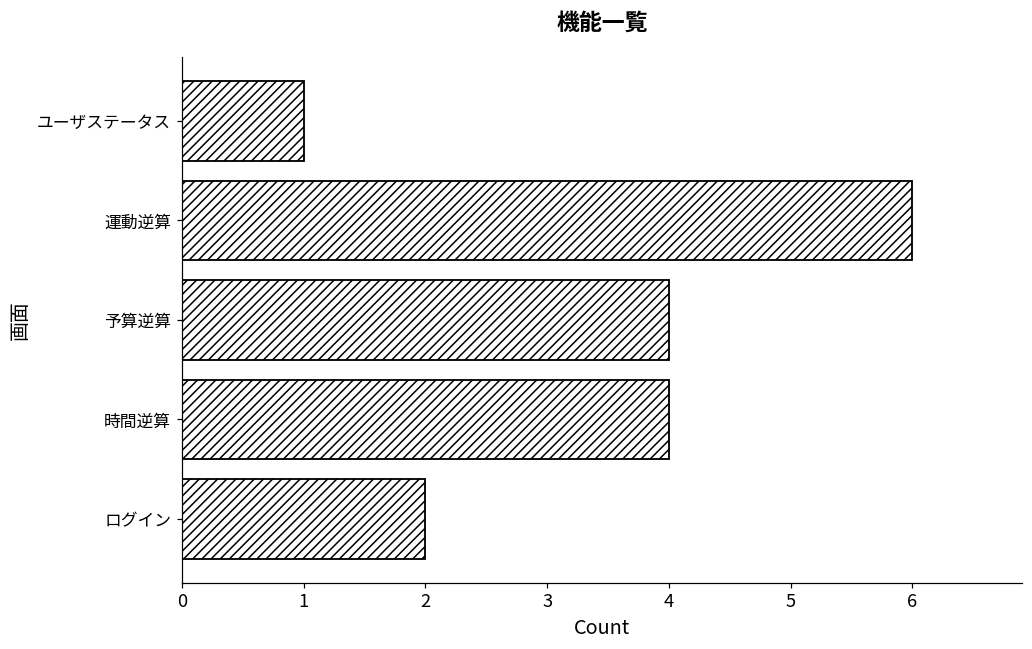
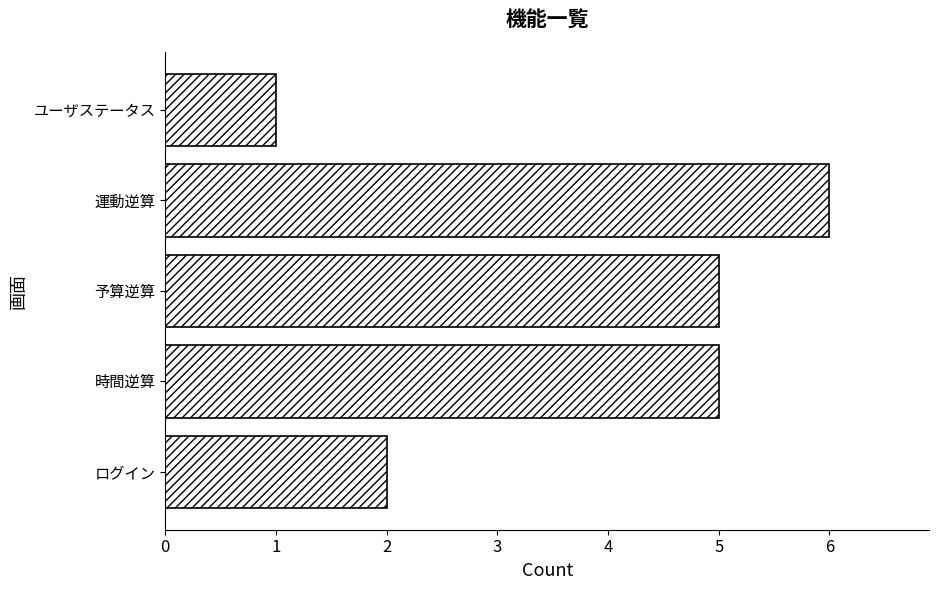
  {
    "ユーザステータス": 1,
    "運動逆算": 6,
-   "予算逆算": 4,
-   "時間逆算": 4,
+   "予算逆算": 5,
+   "時間逆算": 5,
    "ログイン": 2
  }
